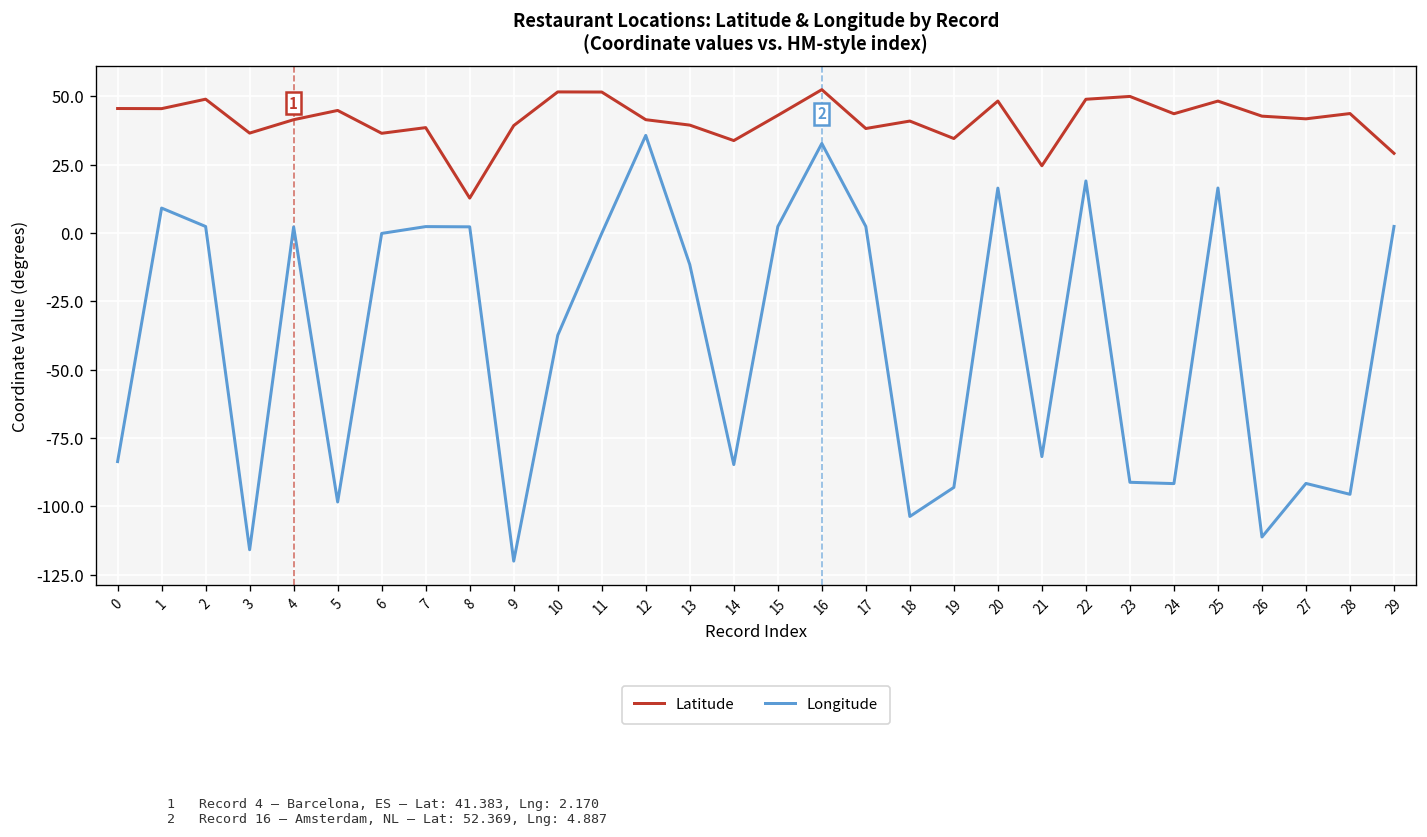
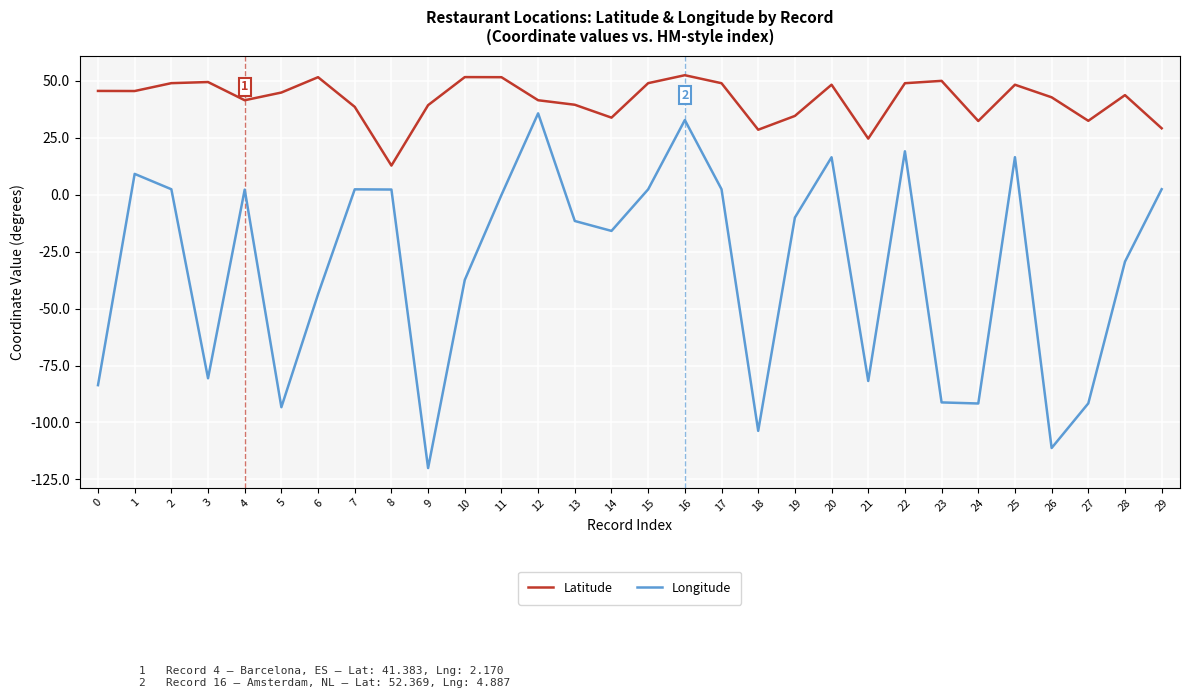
  {
    "Latitude": {
      "0": 45,
      "1": 45,
      "2": 49,
-     "3": 36,
+     "3": 49,
      "5": 45,
-     "6": 36,
+     "6": 51,
      "7": 38,
      "8": 13,
      "9": 39,
      "10": 52,
      "11": 51,
      "12": 41,
      "13": 39,
      "14": 34,
-     "15": 43,
-     "17": 38,
-     "18": 41,
+     "15": 49,
+     "17": 49,
+     "18": 28,
      "19": 34,
      "20": 48,
      "21": 25,
      "22": 49,
      "23": 50,
-     "24": 44,
+     "24": 32,
      "25": 48,
      "26": 43,
-     "27": 42,
+     "27": 32,
      "28": 44,
      "29": 29
    },
    "Longitude": {
      "0": -84,
      "1": 9,
      "2": 2,
-     "3": -116,
+     "3": -81,
      "4": 2,
-     "5": -98,
-     "6": 0,
+     "5": -93,
+     "6": -44,
      "7": 2,
      "8": 2,
      "9": -120,
      "10": -37,
      "11": 0,
      "12": 36,
      "13": -12,
-     "14": -85,
+     "14": -16,
      "15": 2,
      "16": 33,
      "17": 2,
      "18": -104,
-     "19": -93,
+     "19": -10,
      "20": 16,
      "21": -82,
      "22": 19,
      "23": -91,
      "24": -92,
      "25": 16,
      "26": -111,
      "27": -92,
-     "28": -96,
+     "28": -29,
      "29": 2
    }
  }
